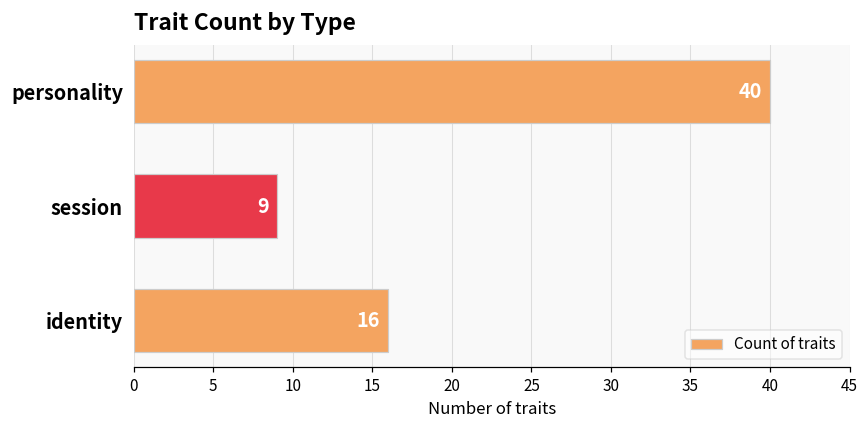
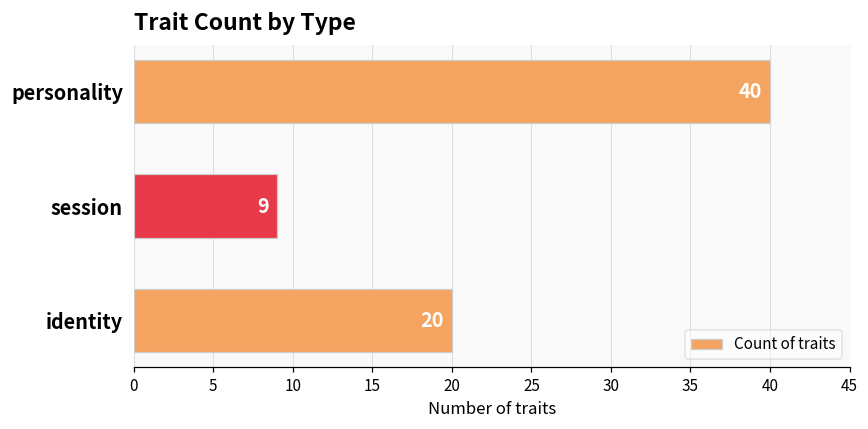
  {
    "personality": 40,
    "session": 9,
-   "identity": 16
+   "identity": 20
  }
